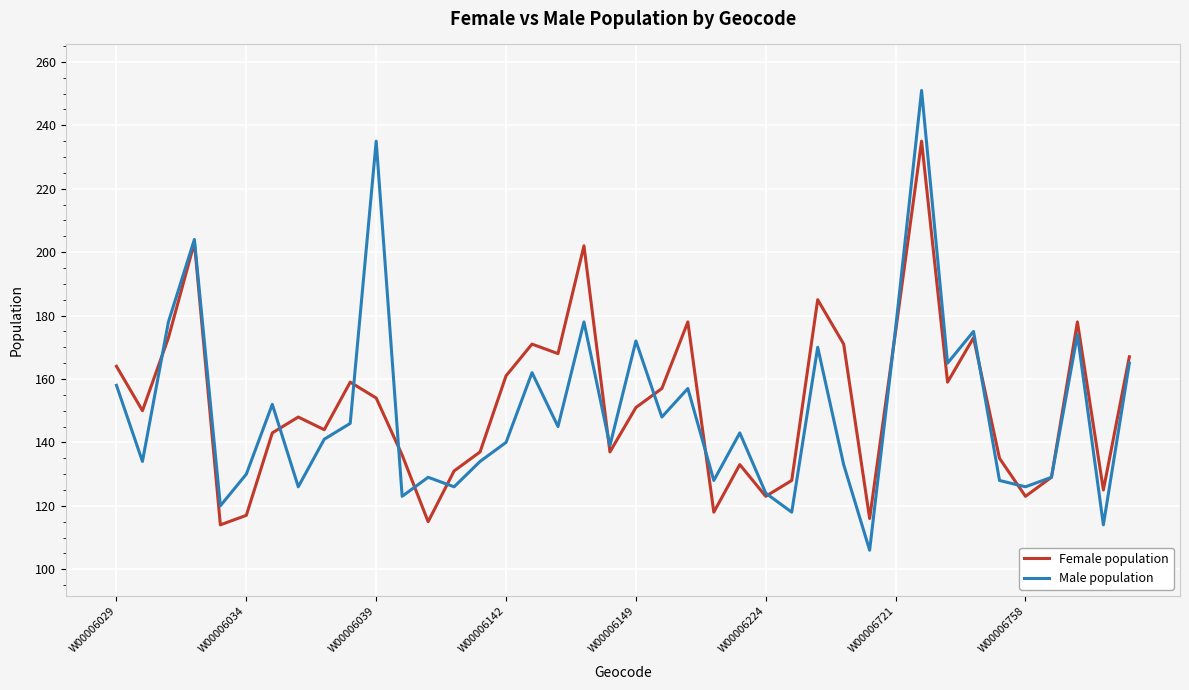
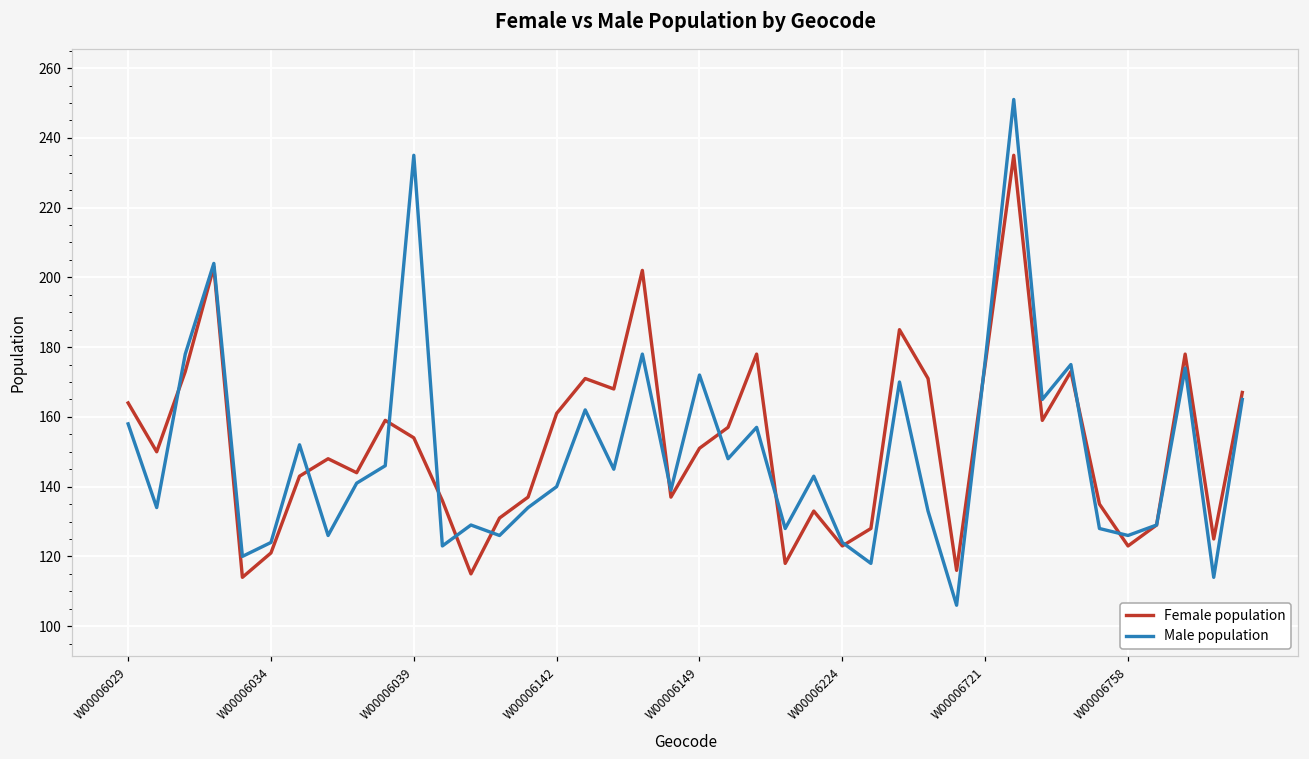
  {
    "Female population": {
      "W00006029": 164,
-     "W00006034": 117,
+     "W00006034": 121,
      "W00006039": 154,
      "W00006142": 161,
      "W00006149": 151,
      "W00006224": 123,
      "W00006721": 175,
      "W00006758": 123
    },
    "Male population": {
      "W00006029": 158,
-     "W00006034": 130,
+     "W00006034": 124,
      "W00006039": 235,
      "W00006142": 140,
      "W00006149": 172,
      "W00006224": 124,
      "W00006721": 176,
      "W00006758": 126
    }
  }
